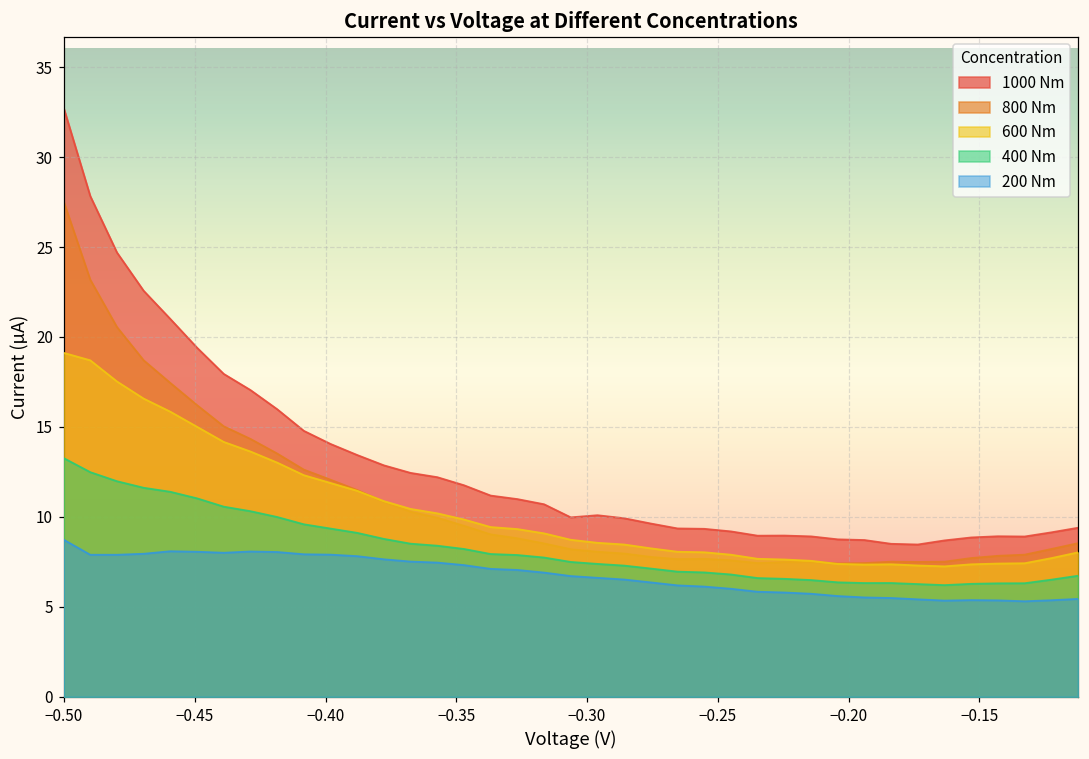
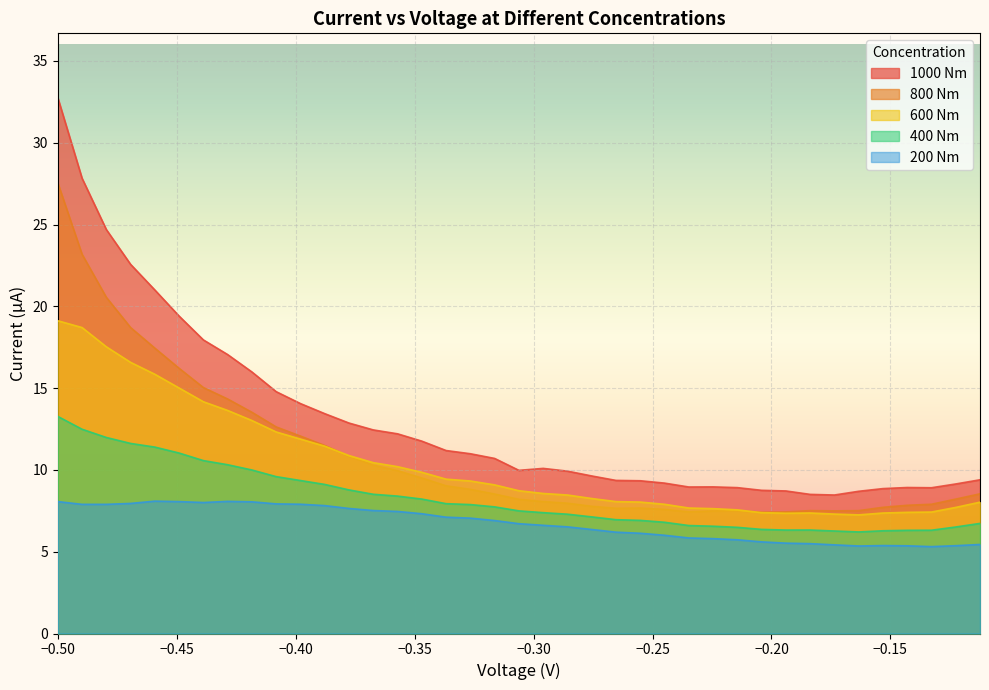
  {
    "600 Nm": {
      "−0.50": 19.1
    },
    "400 Nm": {
      "−0.50": 13.3
    },
    "200 Nm": {
-     "−0.50": 8.7
+     "−0.50": 8.1
    }
  }
